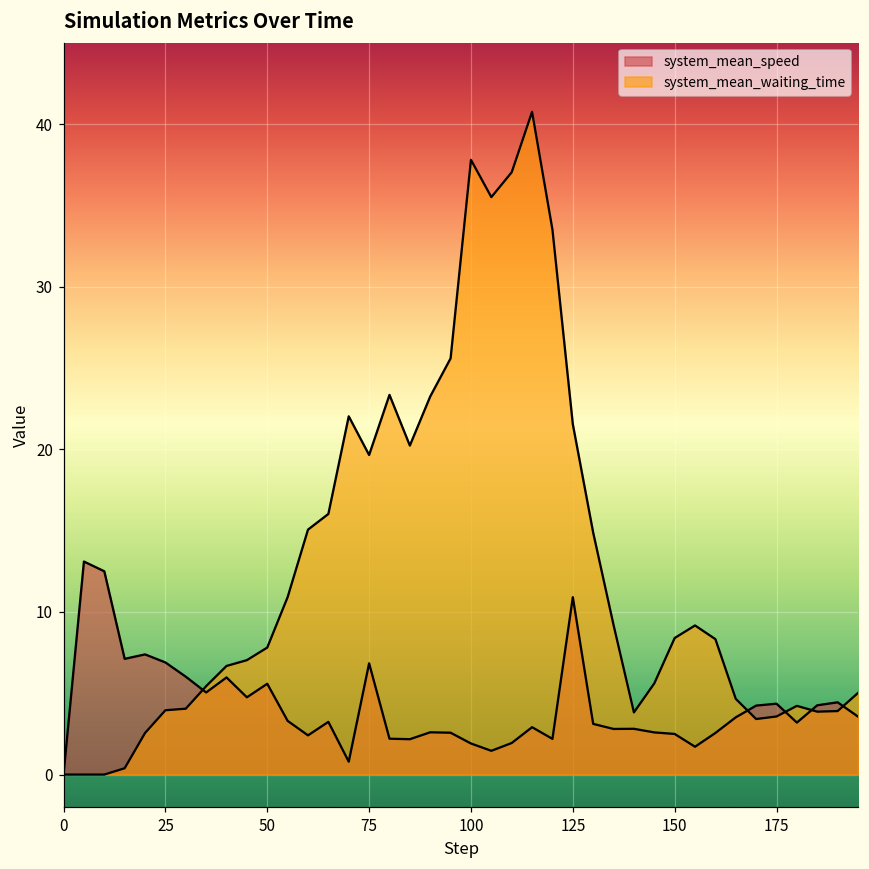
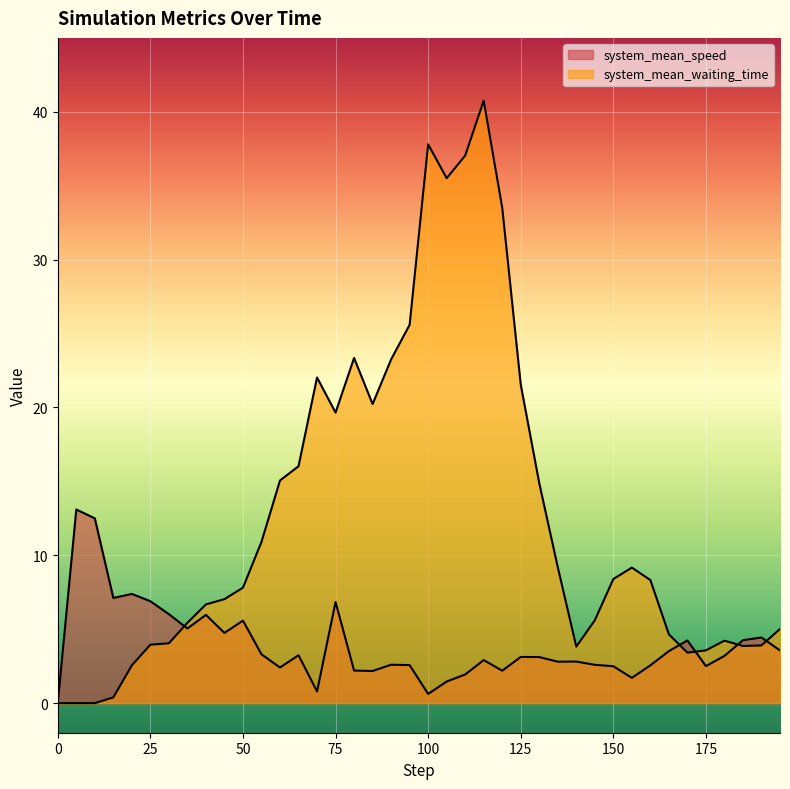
  {
    "system_mean_speed": {
      "25": 6.9,
      "50": 5.6,
      "75": 6.8,
-     "100": 1.9,
-     "125": 10.9,
+     "100": 0.6,
+     "125": 3.1,
      "150": 2.5,
-     "175": 4.4
+     "175": 2.5
    },
    "system_mean_waiting_time": {
      "25": 4.0,
      "50": 7.8,
      "75": 19.7,
      "100": 37.8,
      "125": 21.5,
      "150": 8.4,
      "175": 3.6
    }
  }
